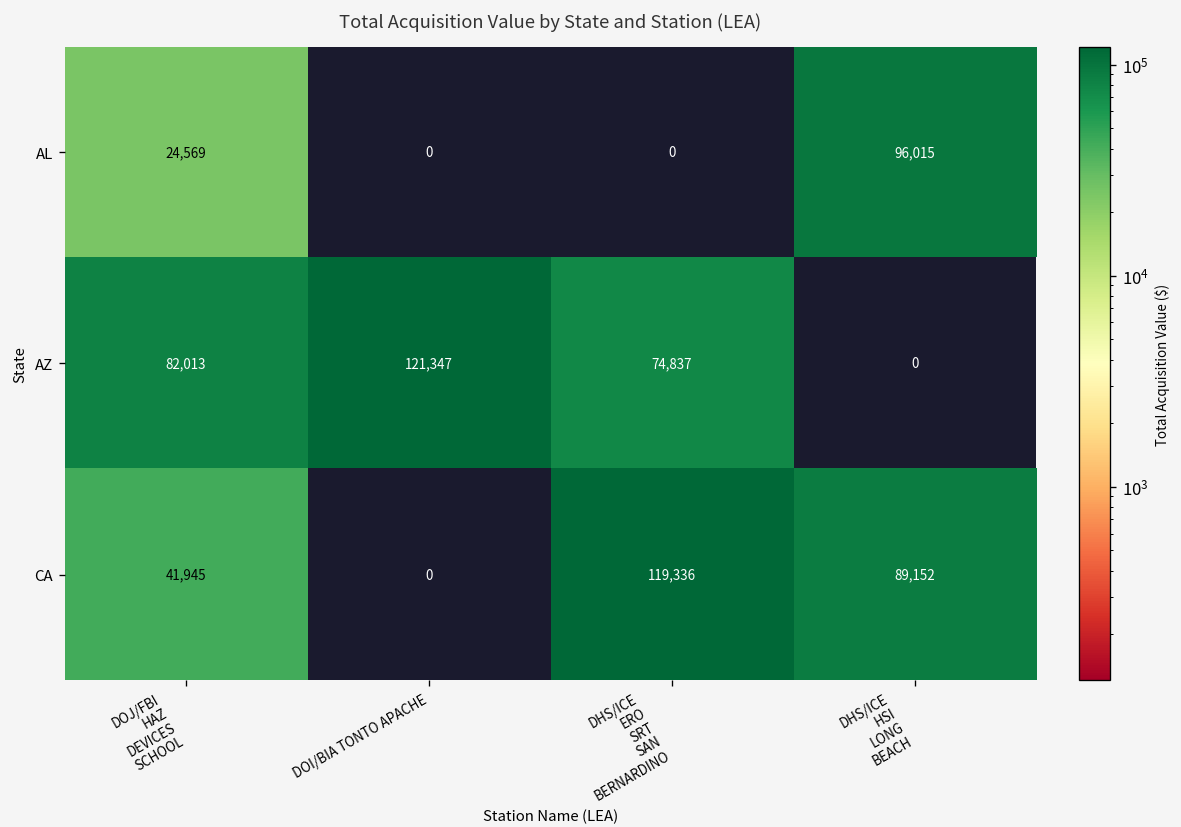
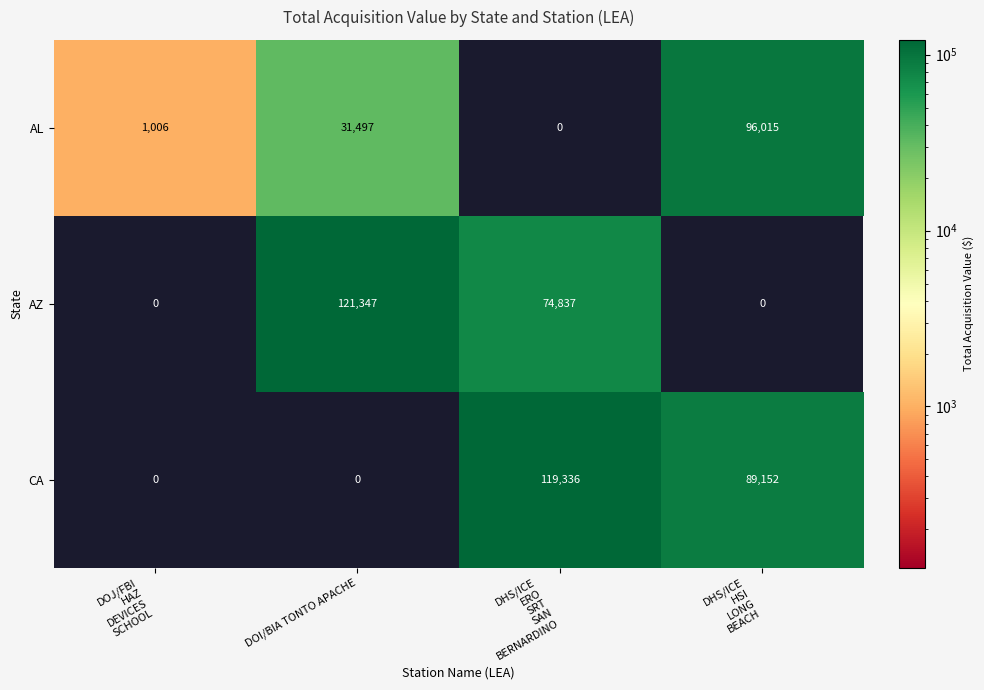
  {
    "AL": {
-     "DOJ/FBI HAZ DEVICES SCHOOL": "24,569",
-     "DOI/BIA TONTO APACHE": "0",
+     "DOJ/FBI HAZ DEVICES SCHOOL": "1,006",
+     "DOI/BIA TONTO APACHE": "31,497",
      "DHS/ICE ERO SRT SAN BERNARDINO": "0",
      "DHS/ICE HSI LONG BEACH": "96,015"
    },
    "AZ": {
-     "DOJ/FBI HAZ DEVICES SCHOOL": "82,013",
+     "DOJ/FBI HAZ DEVICES SCHOOL": "0",
      "DOI/BIA TONTO APACHE": "121,347",
      "DHS/ICE ERO SRT SAN BERNARDINO": "74,837",
      "DHS/ICE HSI LONG BEACH": "0"
    },
    "CA": {
-     "DOJ/FBI HAZ DEVICES SCHOOL": "41,945",
+     "DOJ/FBI HAZ DEVICES SCHOOL": "0",
      "DOI/BIA TONTO APACHE": "0",
      "DHS/ICE ERO SRT SAN BERNARDINO": "119,336",
      "DHS/ICE HSI LONG BEACH": "89,152"
    }
  }
